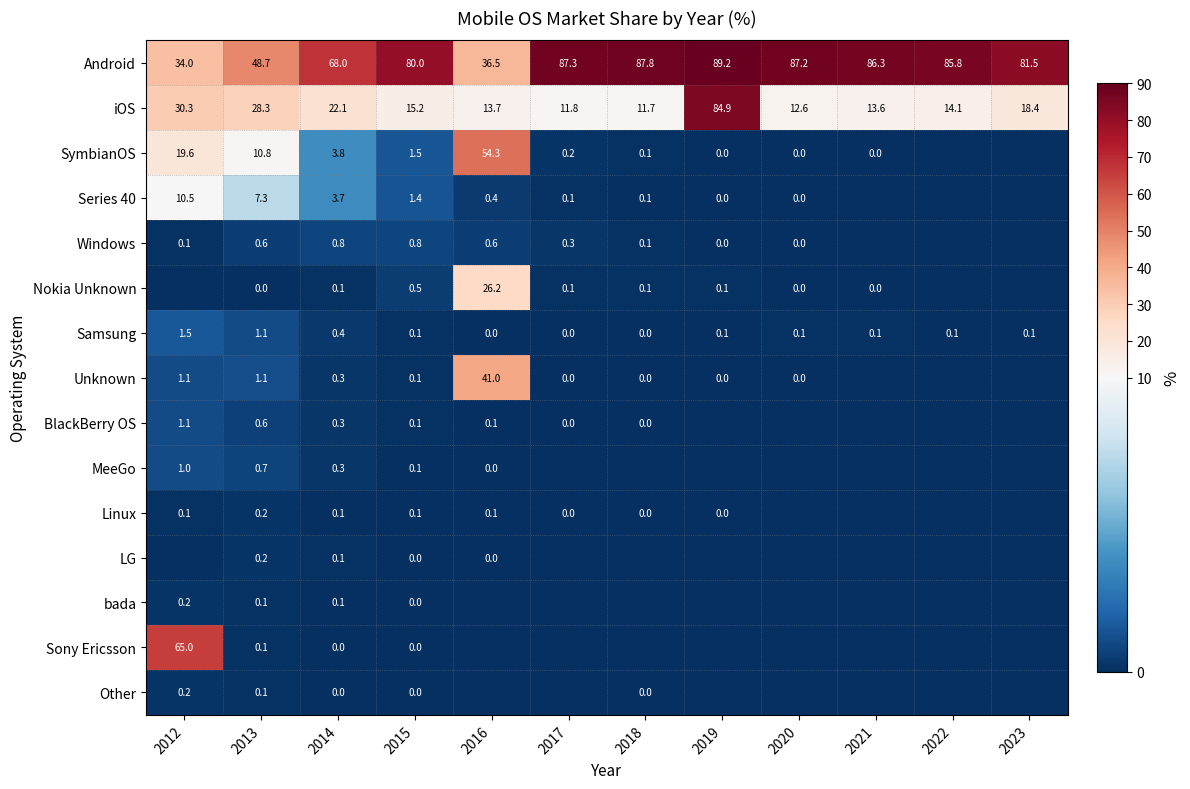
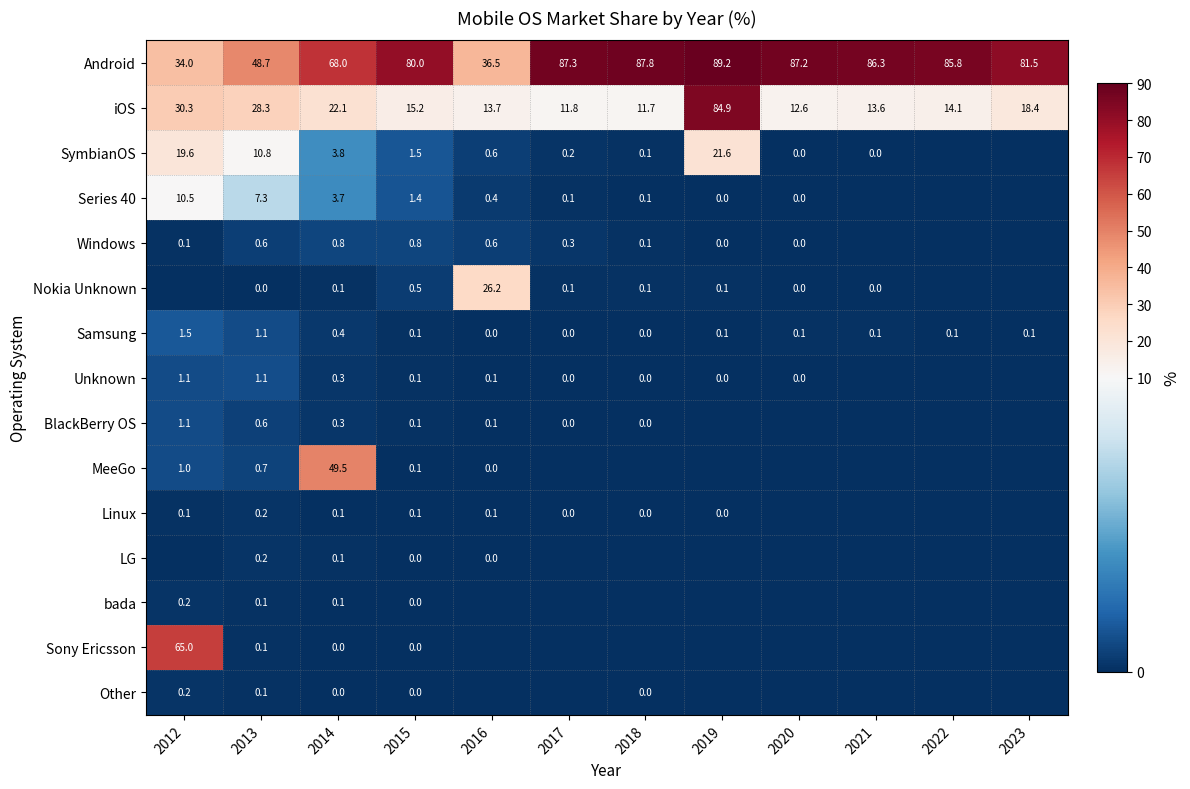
  {
    "Android": {
      "2012": 34.0,
      "2013": 48.7,
      "2014": 68.0,
      "2015": 80.0,
      "2016": 36.5,
      "2017": 87.3,
      "2018": 87.8,
      "2019": 89.2,
      "2020": 87.2,
      "2021": 86.3,
      "2022": 85.8,
      "2023": 81.5
    },
    "iOS": {
      "2012": 30.3,
      "2013": 28.3,
      "2014": 22.1,
      "2015": 15.2,
      "2016": 13.7,
      "2017": 11.8,
      "2018": 11.7,
      "2019": 84.9,
      "2020": 12.6,
      "2021": 13.6,
      "2022": 14.1,
      "2023": 18.4
    },
    "SymbianOS": {
      "2012": 19.6,
      "2013": 10.8,
      "2014": 3.8,
      "2015": 1.5,
-     "2016": 54.3,
+     "2016": 0.6,
      "2017": 0.2,
      "2018": 0.1,
-     "2019": 0.0,
+     "2019": 21.6,
      "2020": 0.0,
      "2021": 0.0
    },
    "Series 40": {
      "2012": 10.5,
      "2013": 7.3,
      "2014": 3.7,
      "2015": 1.4,
      "2016": 0.4,
      "2017": 0.1,
      "2018": 0.1,
      "2019": 0.0,
      "2020": 0.0
    },
    "Windows": {
      "2012": 0.1,
      "2013": 0.6,
      "2014": 0.8,
      "2015": 0.8,
      "2016": 0.6,
      "2017": 0.3,
      "2018": 0.1,
      "2019": 0.0,
      "2020": 0.0
    },
    "Nokia Unknown": {
      "2013": 0.0,
      "2014": 0.1,
      "2015": 0.5,
      "2016": 26.2,
      "2017": 0.1,
      "2018": 0.1,
      "2019": 0.1,
      "2020": 0.0,
      "2021": 0.0
    },
    "Samsung": {
      "2012": 1.5,
      "2013": 1.1,
      "2014": 0.4,
      "2015": 0.1,
      "2016": 0.0,
      "2017": 0.0,
      "2018": 0.0,
      "2019": 0.1,
      "2020": 0.1,
      "2021": 0.1,
      "2022": 0.1,
      "2023": 0.1
    },
    "Unknown": {
      "2012": 1.1,
      "2013": 1.1,
      "2014": 0.3,
      "2015": 0.1,
-     "2016": 41.0,
+     "2016": 0.1,
      "2017": 0.0,
      "2018": 0.0,
      "2019": 0.0,
      "2020": 0.0
    },
    "BlackBerry OS": {
      "2012": 1.1,
      "2013": 0.6,
      "2014": 0.3,
      "2015": 0.1,
      "2016": 0.1,
      "2017": 0.0,
      "2018": 0.0
    },
    "MeeGo": {
      "2012": 1.0,
      "2013": 0.7,
-     "2014": 0.3,
+     "2014": 49.5,
      "2015": 0.1,
      "2016": 0.0
    },
    "Linux": {
      "2012": 0.1,
      "2013": 0.2,
      "2014": 0.1,
      "2015": 0.1,
      "2016": 0.1,
      "2017": 0.0,
      "2018": 0.0,
      "2019": 0.0
    },
    "LG": {
      "2013": 0.2,
      "2014": 0.1,
      "2015": 0.0,
      "2016": 0.0
    },
    "bada": {
      "2012": 0.2,
      "2013": 0.1,
      "2014": 0.1,
      "2015": 0.0
    },
    "Sony Ericsson": {
      "2012": 65.0,
      "2013": 0.1,
      "2014": 0.0,
      "2015": 0.0
    },
    "Other": {
      "2012": 0.2,
      "2013": 0.1,
      "2014": 0.0,
      "2015": 0.0,
      "2018": 0.0
    }
  }
